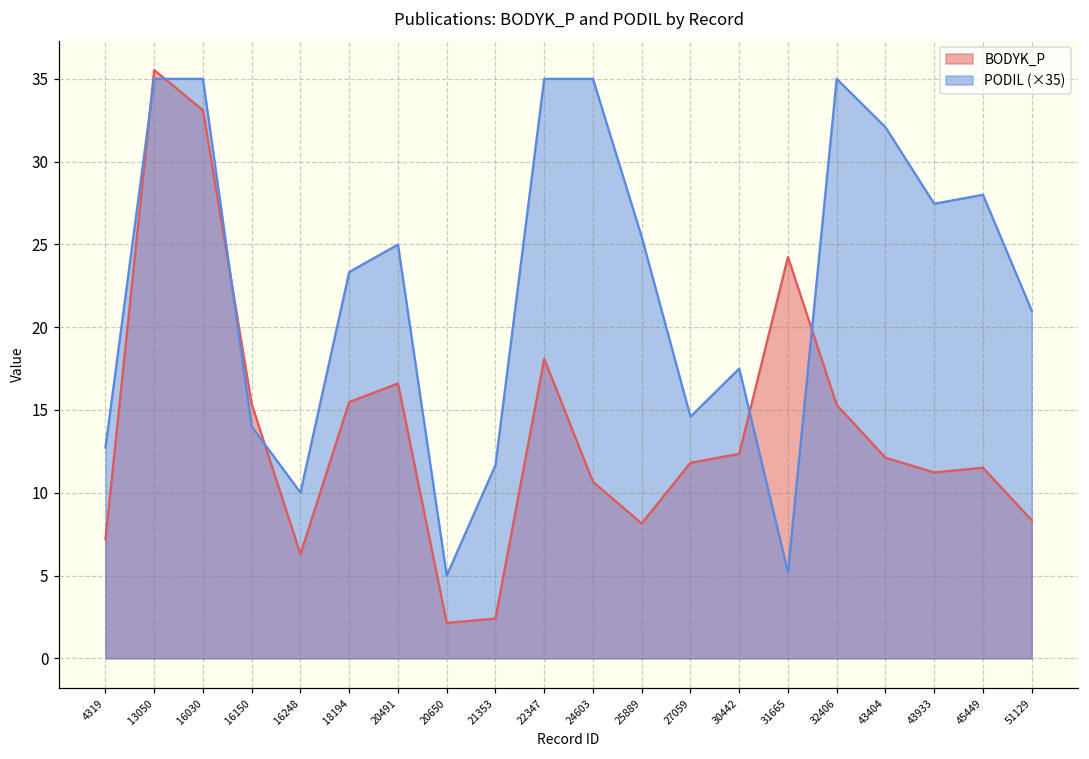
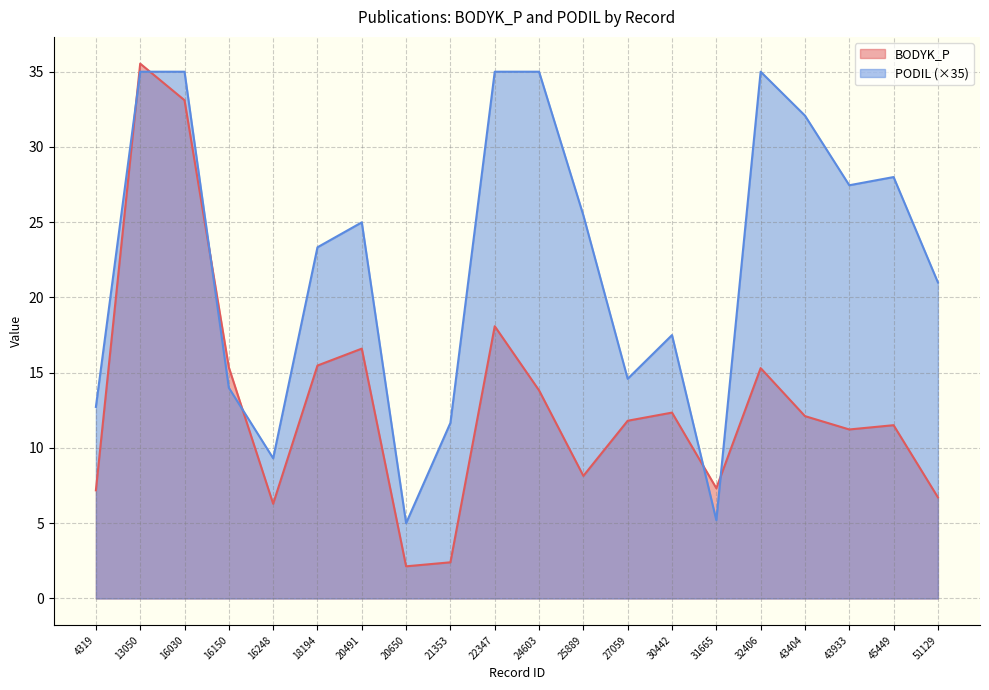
  {
    "BODYK_P": {
      "4319": 7.2,
      "13050": 35.5,
      "16030": 33.1,
      "16150": 15.4,
      "16248": 6.3,
      "18194": 15.5,
      "20491": 16.6,
      "20650": 2.1,
      "21353": 2.4,
      "22347": 18.1,
-     "24603": 10.7,
+     "24603": 13.8,
      "25889": 8.1,
      "27059": 11.8,
      "30442": 12.3,
-     "31665": 24.2,
+     "31665": 7.3,
      "32406": 15.3,
      "43404": 12.1,
      "43933": 11.2,
      "45449": 11.5,
-     "51129": 8.3
+     "51129": 6.7
    },
    "PODIL (×35)": {
      "4319": 12.7,
      "13050": 35.0,
      "16030": 35.0,
      "16150": 14.0,
-     "16248": 10.0,
+     "16248": 9.3,
      "18194": 23.3,
      "20491": 25.0,
      "20650": 5.0,
      "21353": 11.7,
      "22347": 35.0,
      "24603": 35.0,
      "25889": 25.5,
      "27059": 14.6,
      "30442": 17.5,
      "31665": 5.2,
      "32406": 35.0,
      "43404": 32.1,
      "43933": 27.5,
      "45449": 28.0,
      "51129": 21.0
    }
  }
